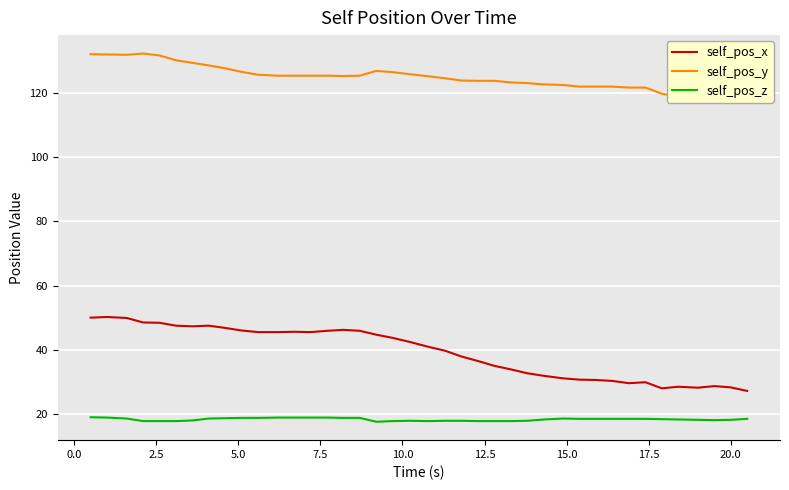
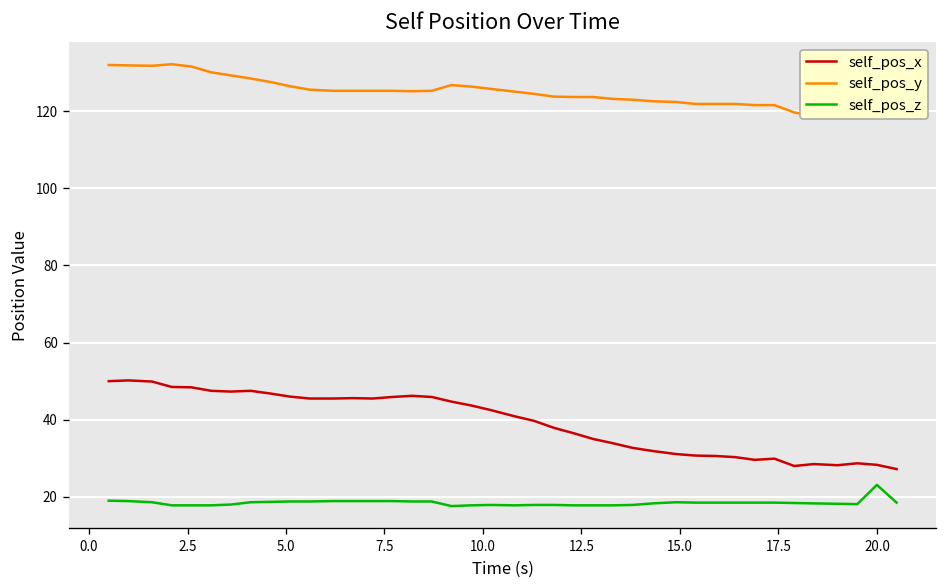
  {
    "self_pos_x": {
      "20.0": 28
    },
    "self_pos_z": {
-     "20.0": 18
+     "20.0": 23
    }
  }
